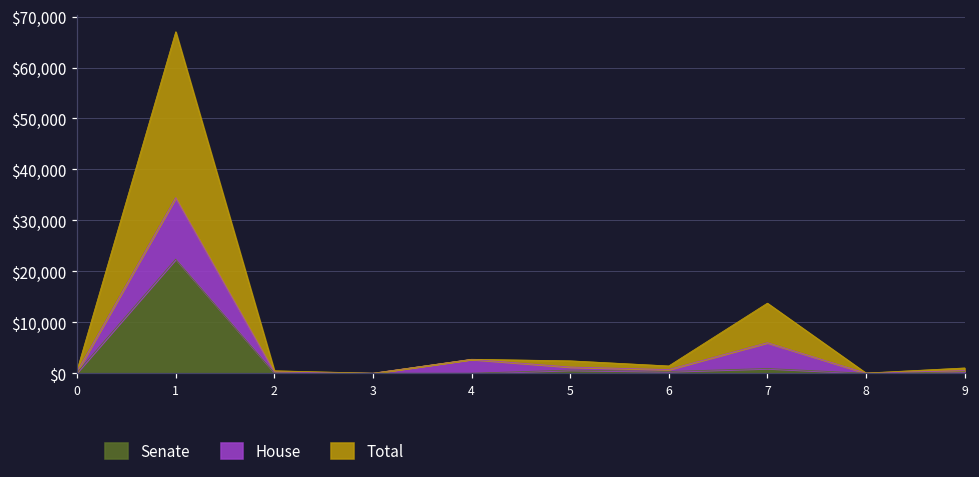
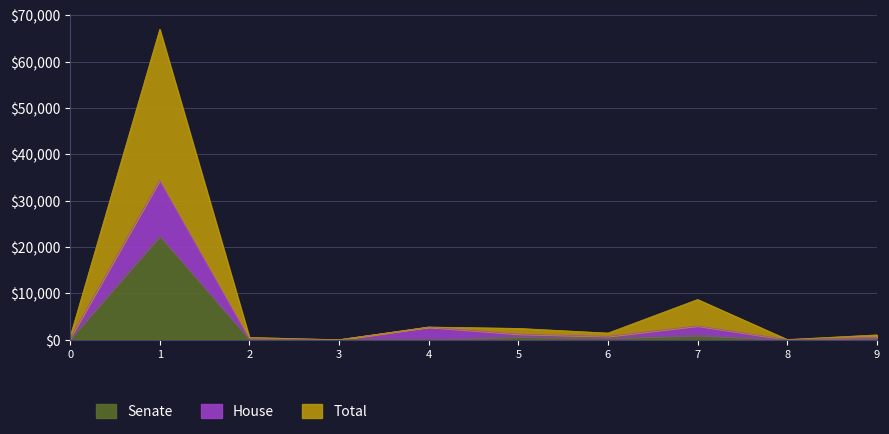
  {
    "Senate": {
      "1": "$22,000",
      "4": "$0",
      "5": "$1,000",
      "7": "$1,000"
    },
    "House": {
      "1": "$12,000",
      "5": "$1,000",
-     "7": "$5,000"
+     "7": "$2,000"
    },
    "Total": {
      "1": "$33,000",
      "5": "$1,000",
      "6": "$1,000",
-     "7": "$8,000"
+     "7": "$6,000"
    }
  }
